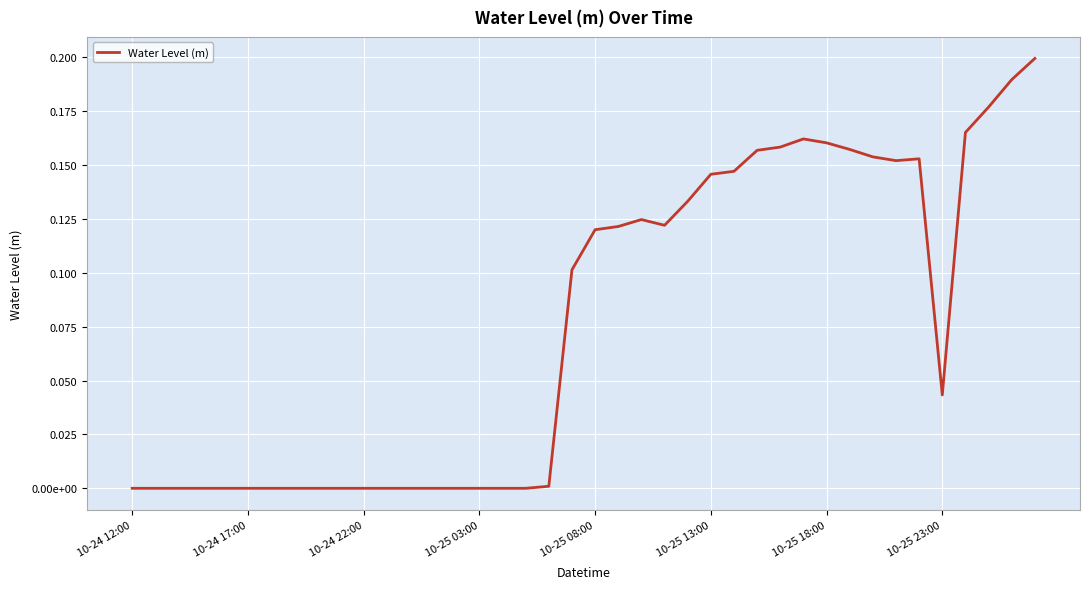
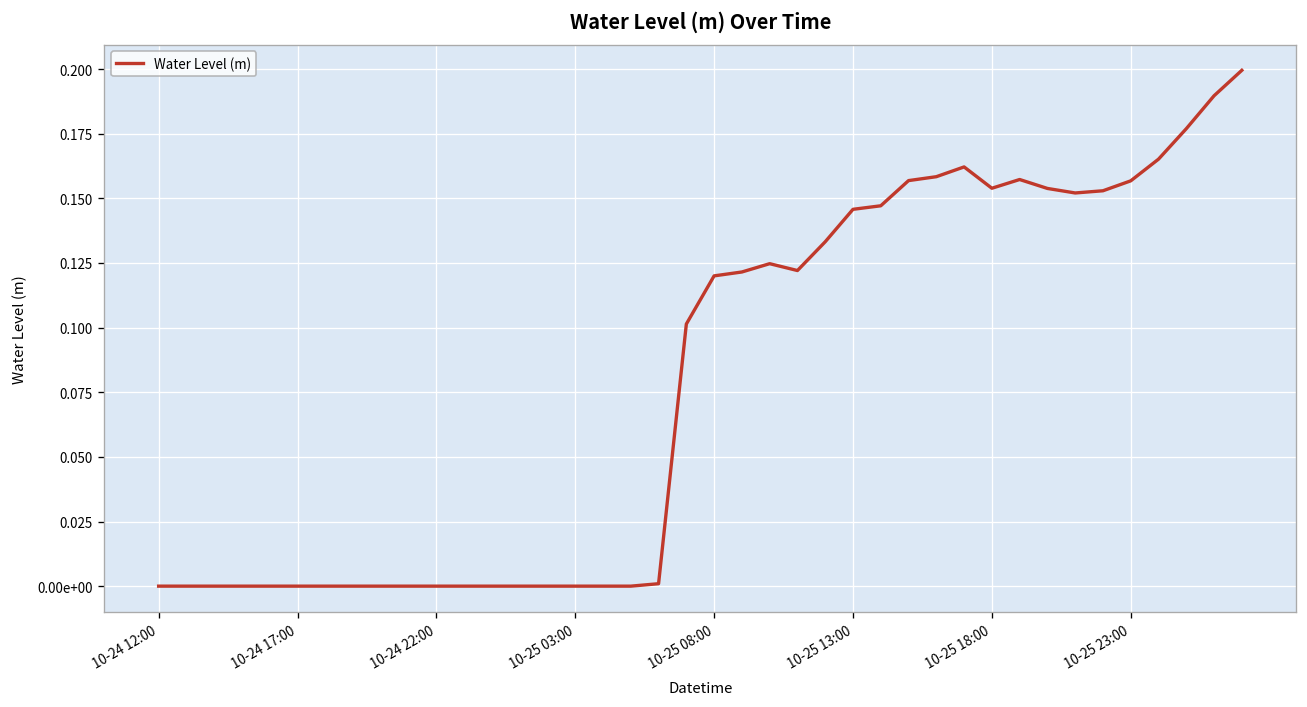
  {
    "10-24 12:00": 0.000,
    "10-24 17:00": 0.000,
    "10-24 22:00": 0.000,
    "10-25 03:00": 0.000,
    "10-25 08:00": 0.120,
    "10-25 13:00": 0.146,
-   "10-25 18:00": 0.160,
-   "10-25 23:00": 0.043
+   "10-25 18:00": 0.154,
+   "10-25 23:00": 0.157
  }
